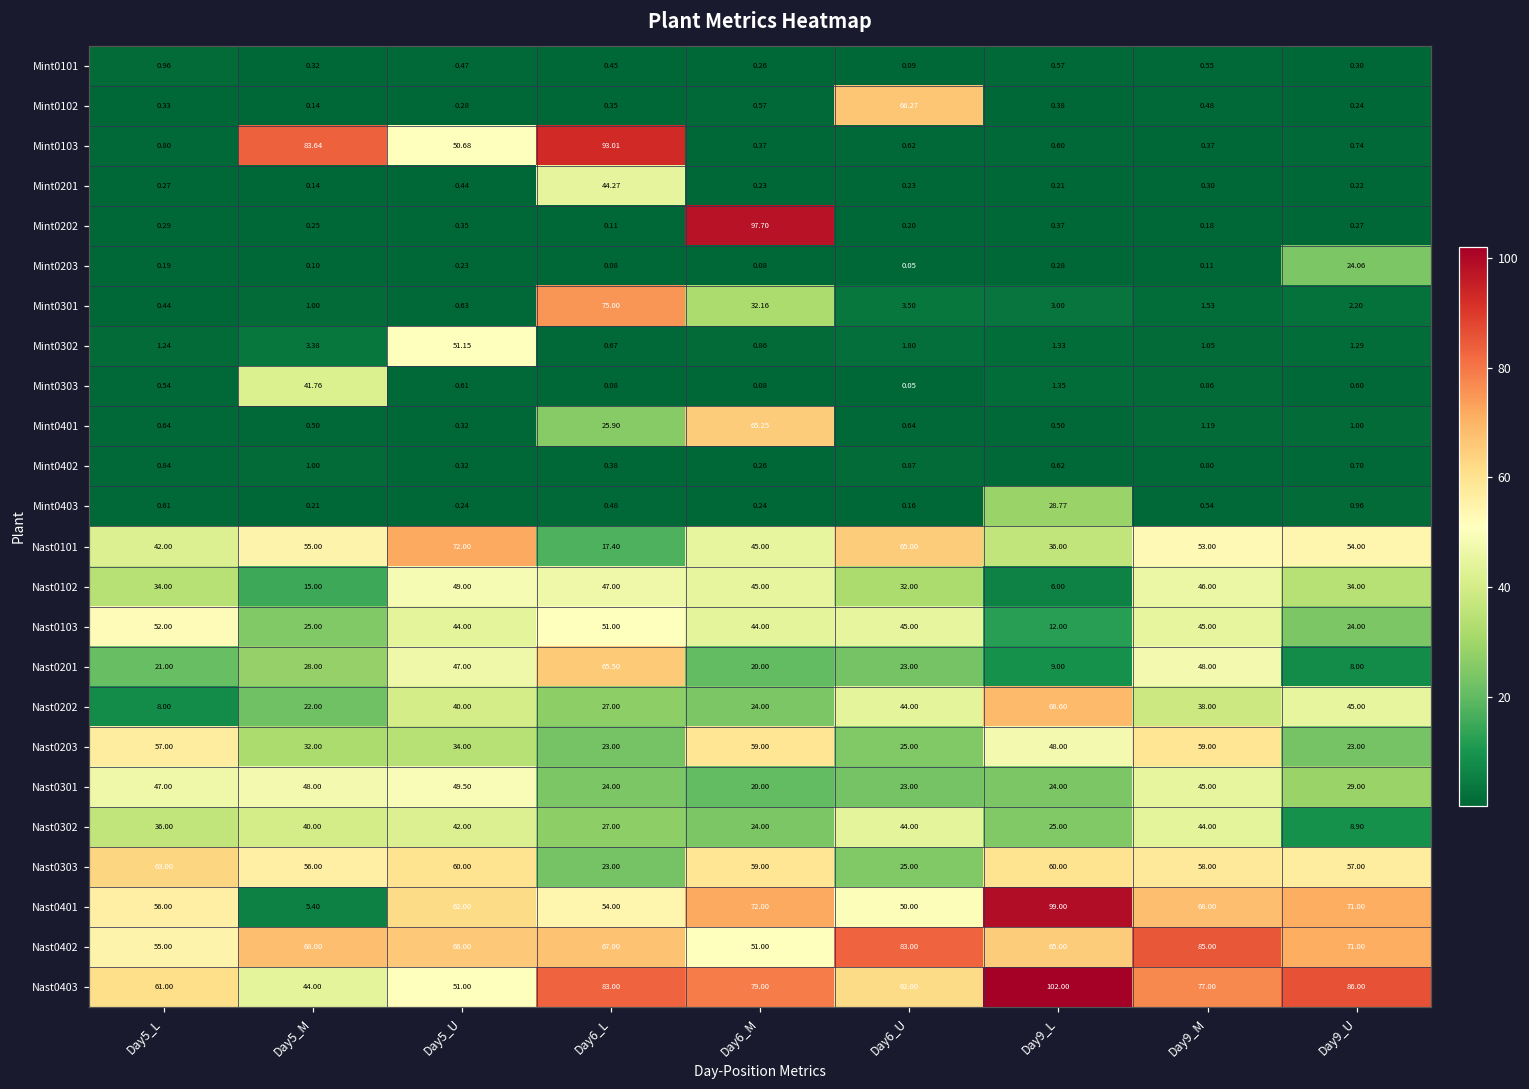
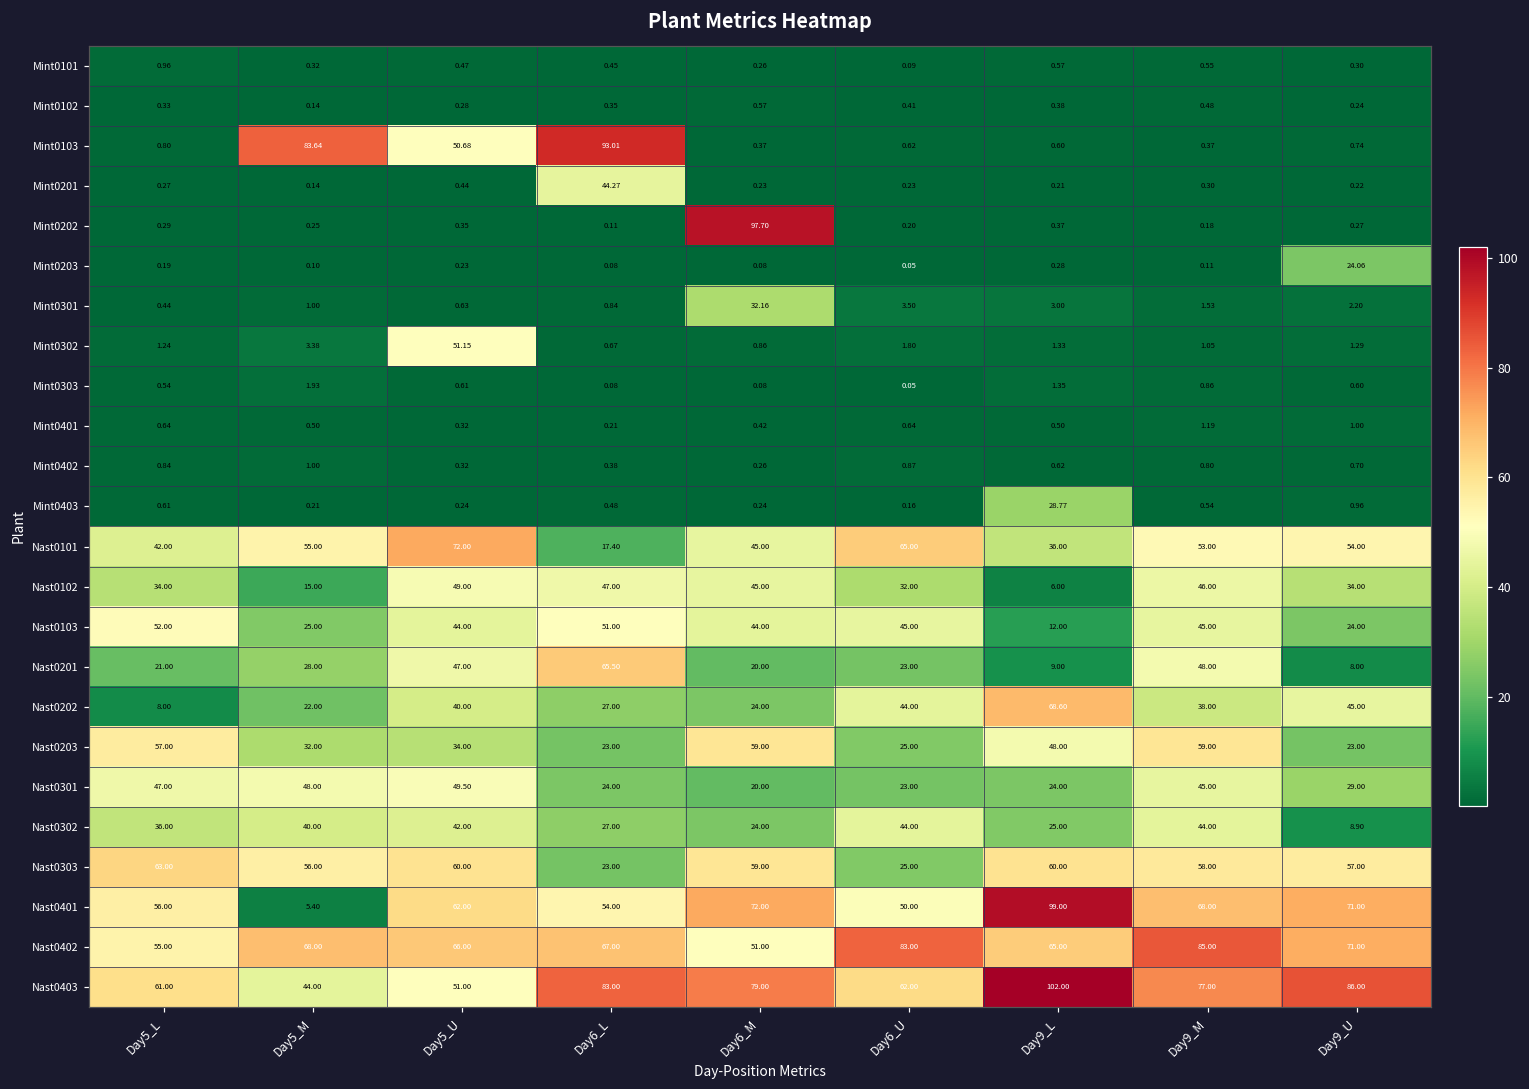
  {
    "Mint0102": {
      "Day5_L": 0.33,
      "Day5_M": 0.14,
      "Day5_U": 0.28,
      "Day6_L": 0.35,
      "Day6_M": 0.57,
-     "Day6_U": 66.27,
+     "Day6_U": 0.41,
      "Day9_L": 0.38,
      "Day9_M": 0.48,
      "Day9_U": 0.24
    },
    "Mint0301": {
      "Day5_L": 0.44,
      "Day5_M": 1.00,
      "Day5_U": 0.63,
-     "Day6_L": 75.00,
+     "Day6_L": 0.84,
      "Day6_M": 32.16,
      "Day6_U": 3.50,
      "Day9_L": 3.00,
      "Day9_M": 1.53,
      "Day9_U": 2.20
    },
    "Mint0303": {
      "Day5_L": 0.54,
-     "Day5_M": 41.76,
+     "Day5_M": 1.93,
      "Day5_U": 0.61,
      "Day6_L": 0.08,
      "Day6_M": 0.08,
      "Day6_U": 0.05,
      "Day9_L": 1.35,
      "Day9_M": 0.86,
      "Day9_U": 0.60
    },
    "Mint0401": {
      "Day5_L": 0.64,
      "Day5_M": 0.50,
      "Day5_U": 0.32,
-     "Day6_L": 25.90,
-     "Day6_M": 65.25,
+     "Day6_L": 0.21,
+     "Day6_M": 0.42,
      "Day6_U": 0.64,
      "Day9_L": 0.50,
      "Day9_M": 1.19,
      "Day9_U": 1.00
    }
  }
